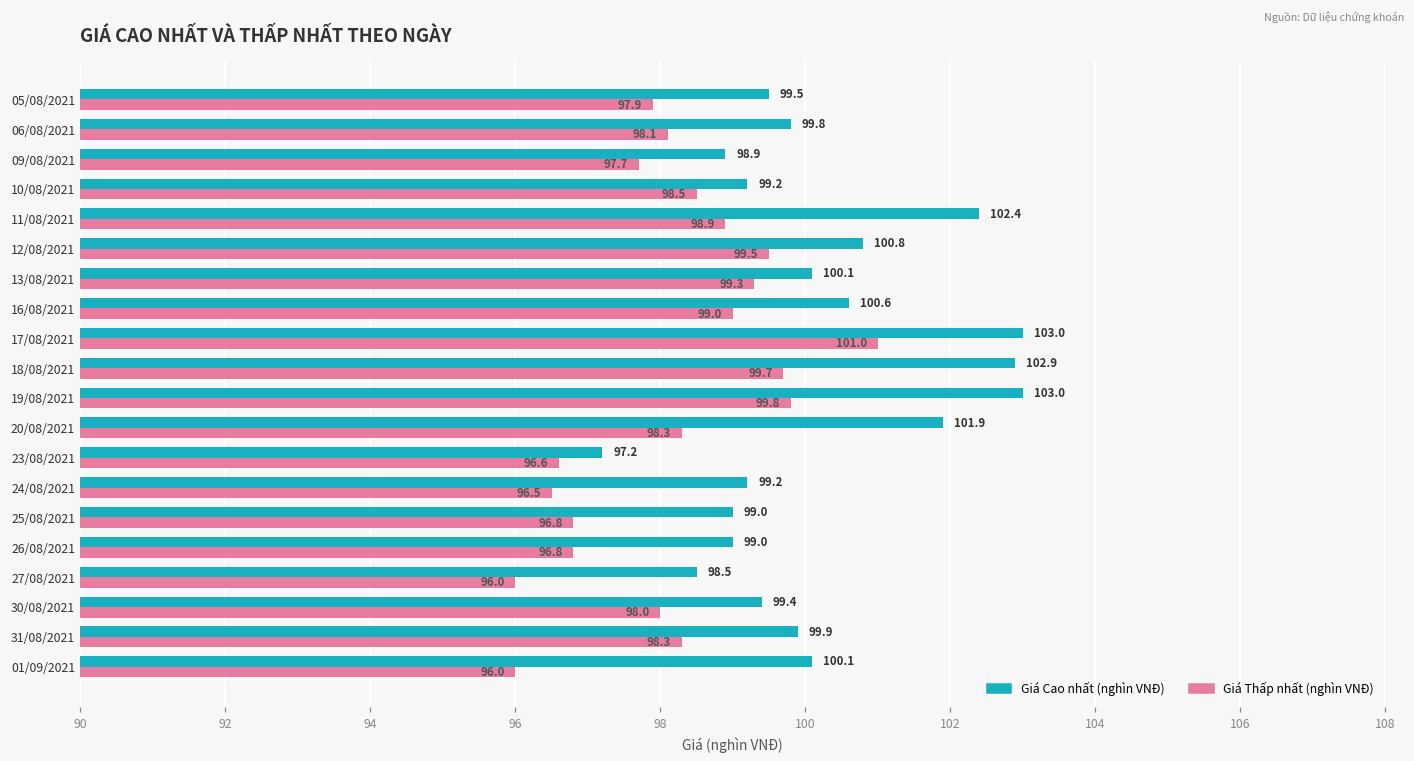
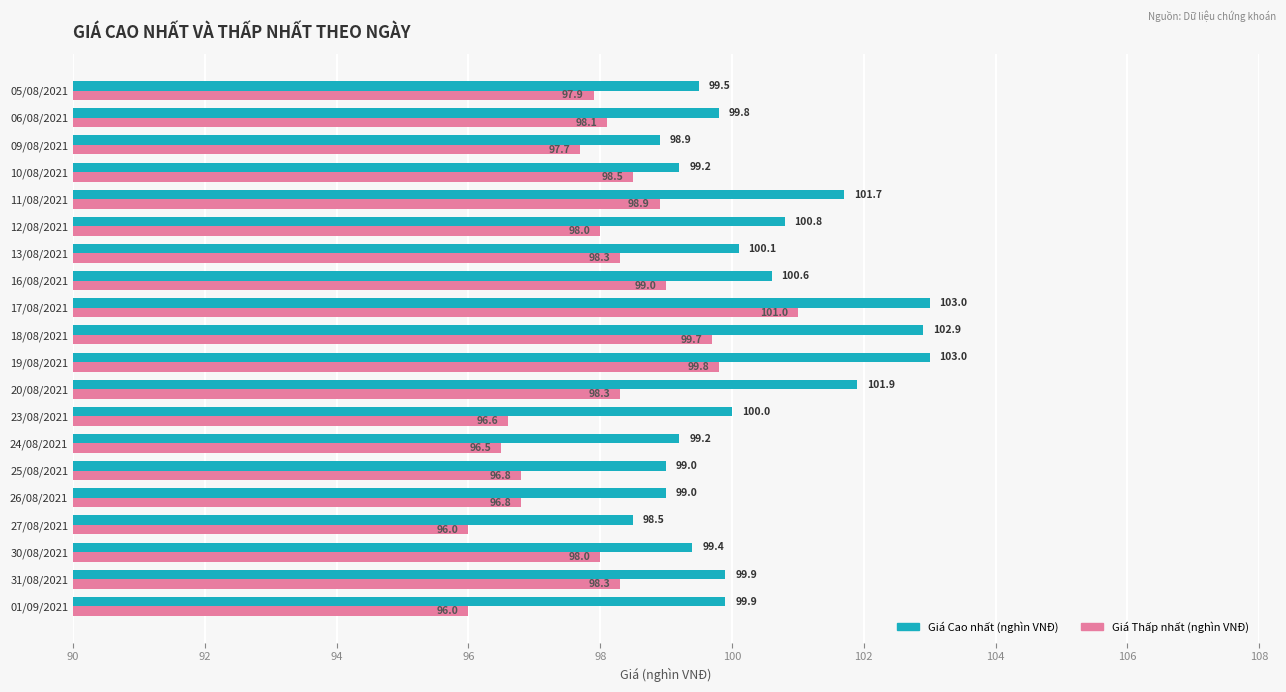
  {
    "Giá Cao nhất (nghìn VNĐ)": {
      "05/08/2021": 99.5,
      "06/08/2021": 99.8,
      "09/08/2021": 98.9,
      "10/08/2021": 99.2,
-     "11/08/2021": 102.4,
+     "11/08/2021": 101.7,
      "12/08/2021": 100.8,
      "13/08/2021": 100.1,
      "16/08/2021": 100.6,
      "17/08/2021": 103.0,
      "18/08/2021": 102.9,
      "19/08/2021": 103.0,
      "20/08/2021": 101.9,
-     "23/08/2021": 97.2,
+     "23/08/2021": 100.0,
      "24/08/2021": 99.2,
      "25/08/2021": 99.0,
      "26/08/2021": 99.0,
      "27/08/2021": 98.5,
      "30/08/2021": 99.4,
      "31/08/2021": 99.9,
-     "01/09/2021": 100.1
+     "01/09/2021": 99.9
    },
    "Giá Thấp nhất (nghìn VNĐ)": {
      "05/08/2021": 97.9,
      "06/08/2021": 98.1,
      "09/08/2021": 97.7,
      "10/08/2021": 98.5,
      "11/08/2021": 98.9,
-     "12/08/2021": 99.5,
-     "13/08/2021": 99.3,
+     "12/08/2021": 98.0,
+     "13/08/2021": 98.3,
      "16/08/2021": 99.0,
      "17/08/2021": 101.0,
      "18/08/2021": 99.7,
      "19/08/2021": 99.8,
      "20/08/2021": 98.3,
      "23/08/2021": 96.6,
      "24/08/2021": 96.5,
      "25/08/2021": 96.8,
      "26/08/2021": 96.8,
      "27/08/2021": 96.0,
      "30/08/2021": 98.0,
      "31/08/2021": 98.3,
      "01/09/2021": 96.0
    }
  }
